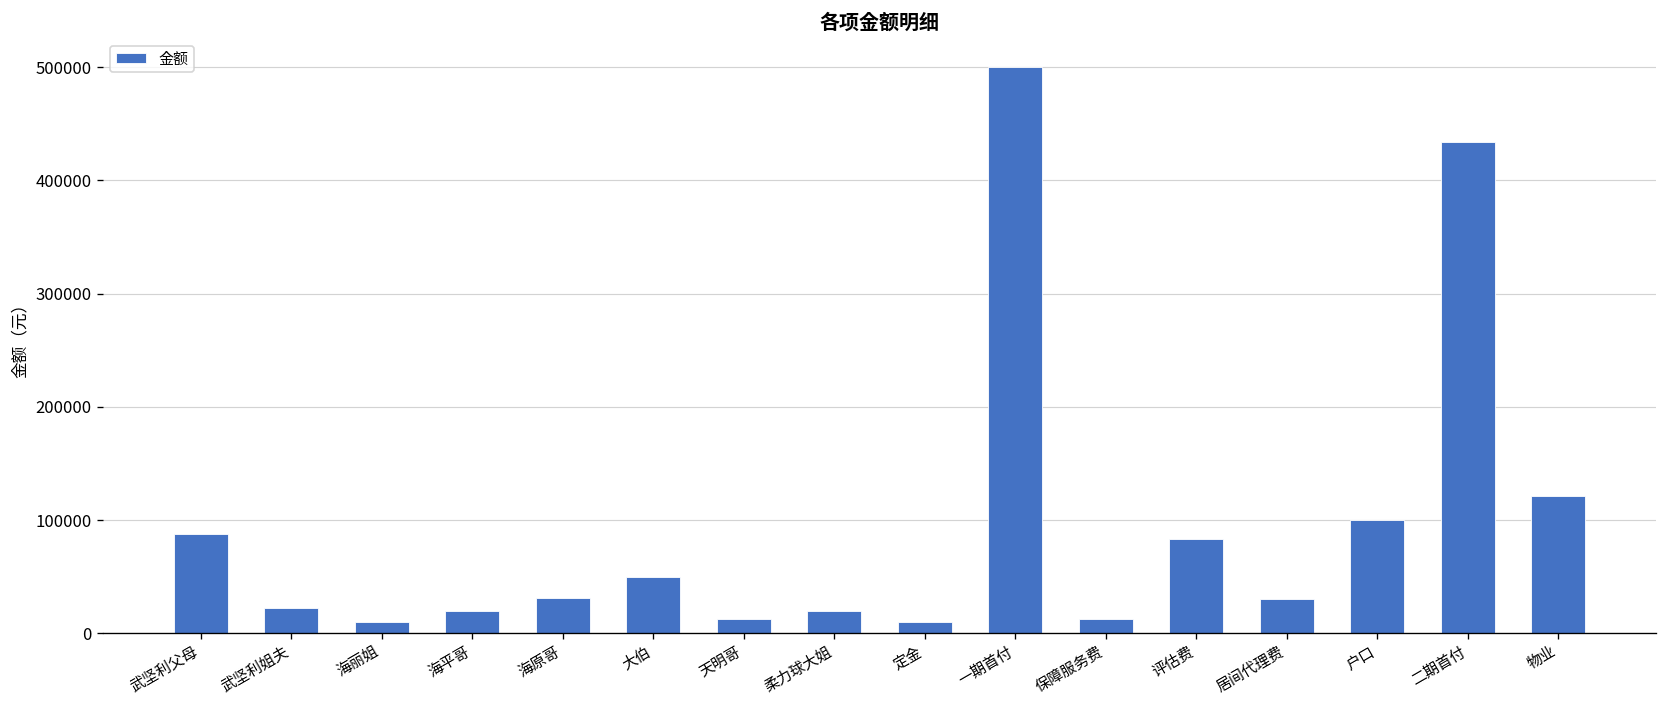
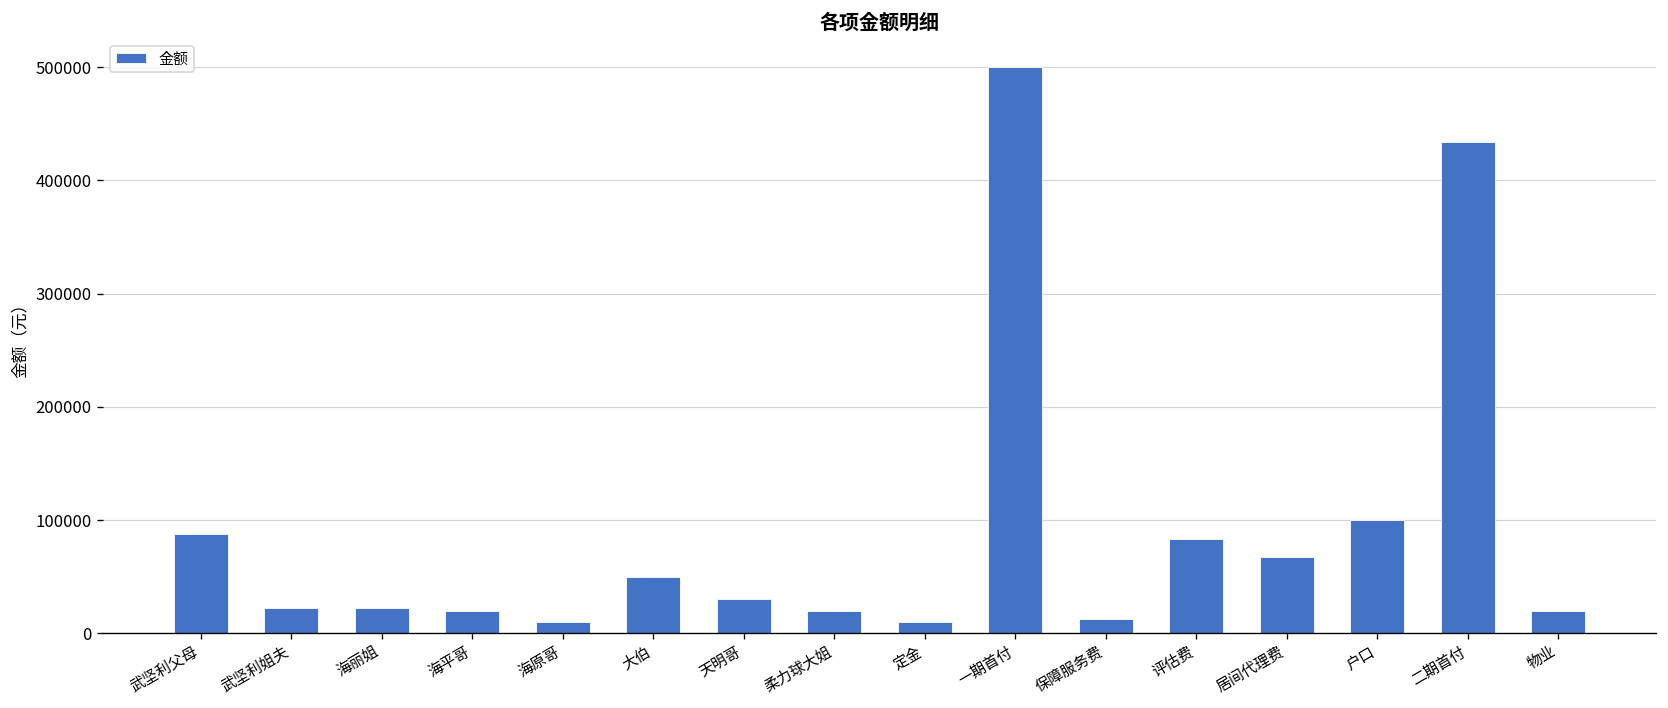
  {
    "武坚利父母": 90000,
    "武坚利姐夫": 20000,
-   "海丽姐": 10000,
+   "海丽姐": 20000,
    "海平哥": 20000,
-   "海原哥": 30000,
+   "海原哥": 10000,
    "大伯": 50000,
-   "天明哥": 10000,
+   "天明哥": 30000,
    "柔力球大姐": 20000,
    "定金": 10000,
    "一期首付": 500000,
    "保障服务费": 10000,
    "评估费": 80000,
-   "居间代理费": 30000,
+   "居间代理费": 70000,
    "户口": 100000,
    "二期首付": 430000,
-   "物业": 120000
+   "物业": 20000
  }
